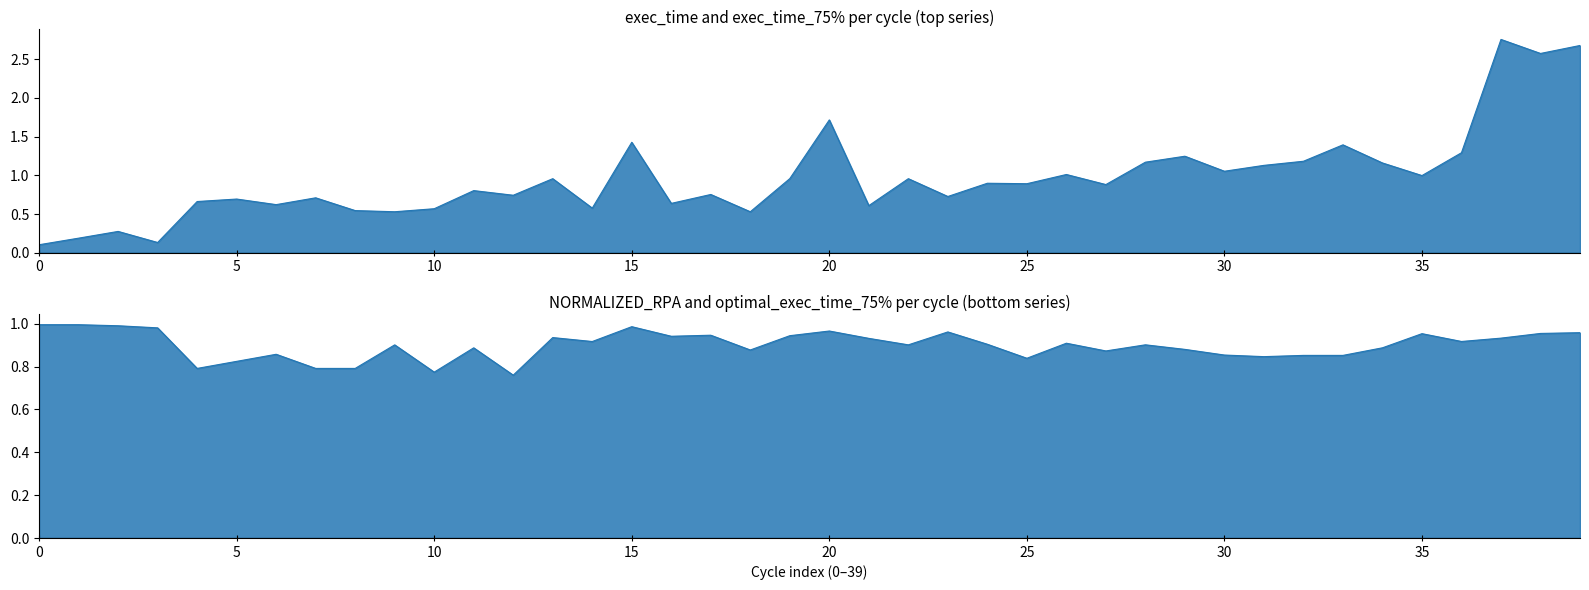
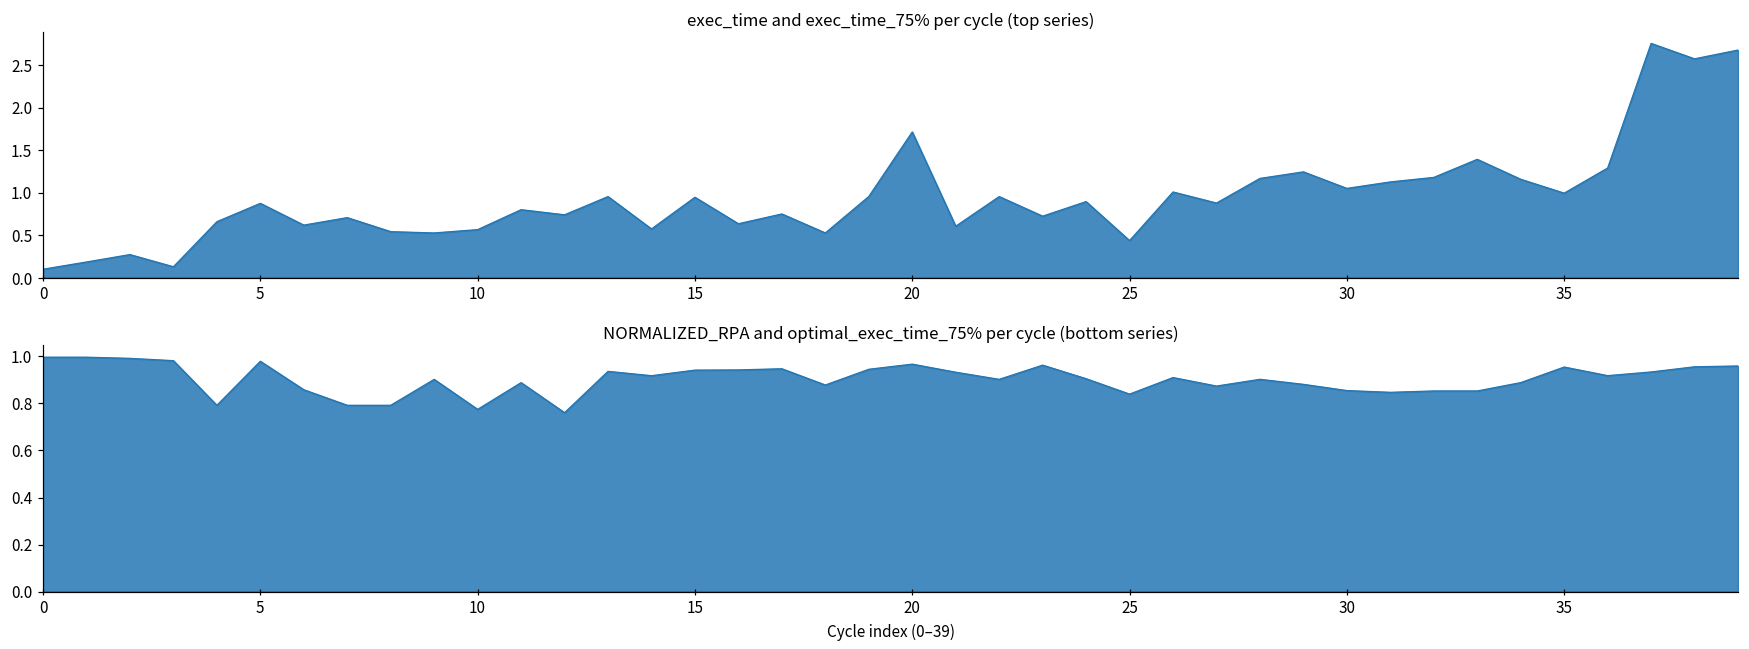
  {
    "exec_time and exec_time_75% per cycle (top series)": {
      "0": 0.1,
-     "5": 0.7,
+     "5": 0.9,
      "10": 0.6,
-     "15": 1.4,
+     "15": 0.9,
      "20": 1.7,
-     "25": 0.9,
+     "25": 0.4,
      "30": 1.1,
      "35": 1.0
    },
    "NORMALIZED_RPA and optimal_exec_time_75% per cycle (bottom series)": {
      "0": 1.00,
-     "5": 0.82,
+     "5": 0.98,
      "10": 0.77,
-     "15": 0.99,
+     "15": 0.94,
      "20": 0.97,
      "25": 0.84,
      "30": 0.85,
      "35": 0.95
    }
  }
